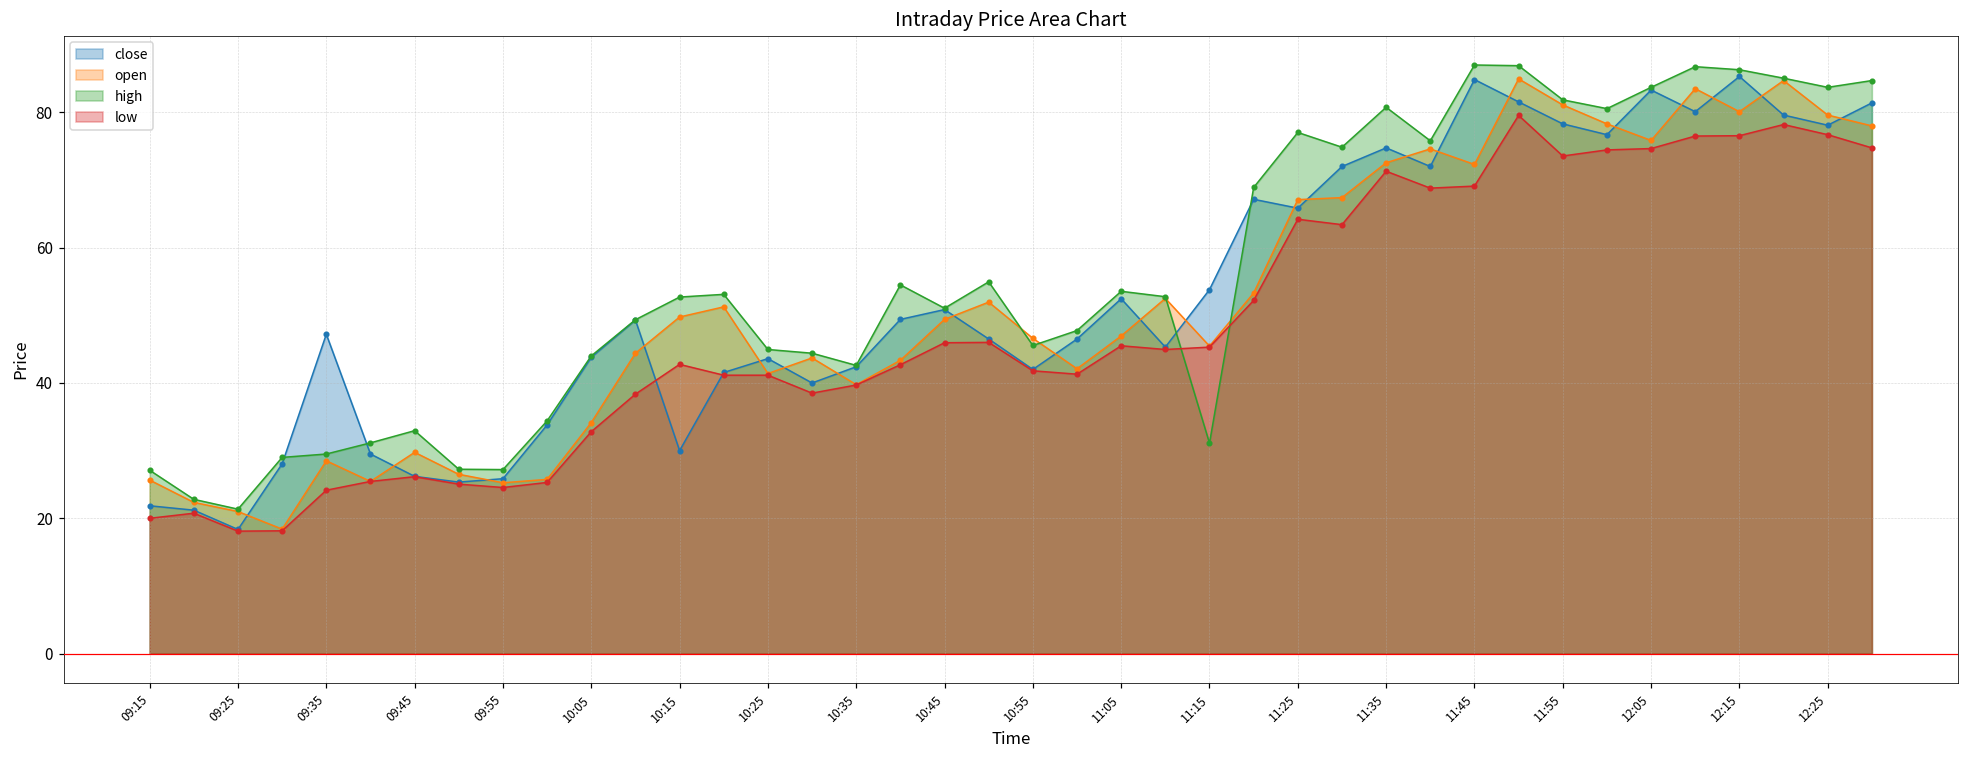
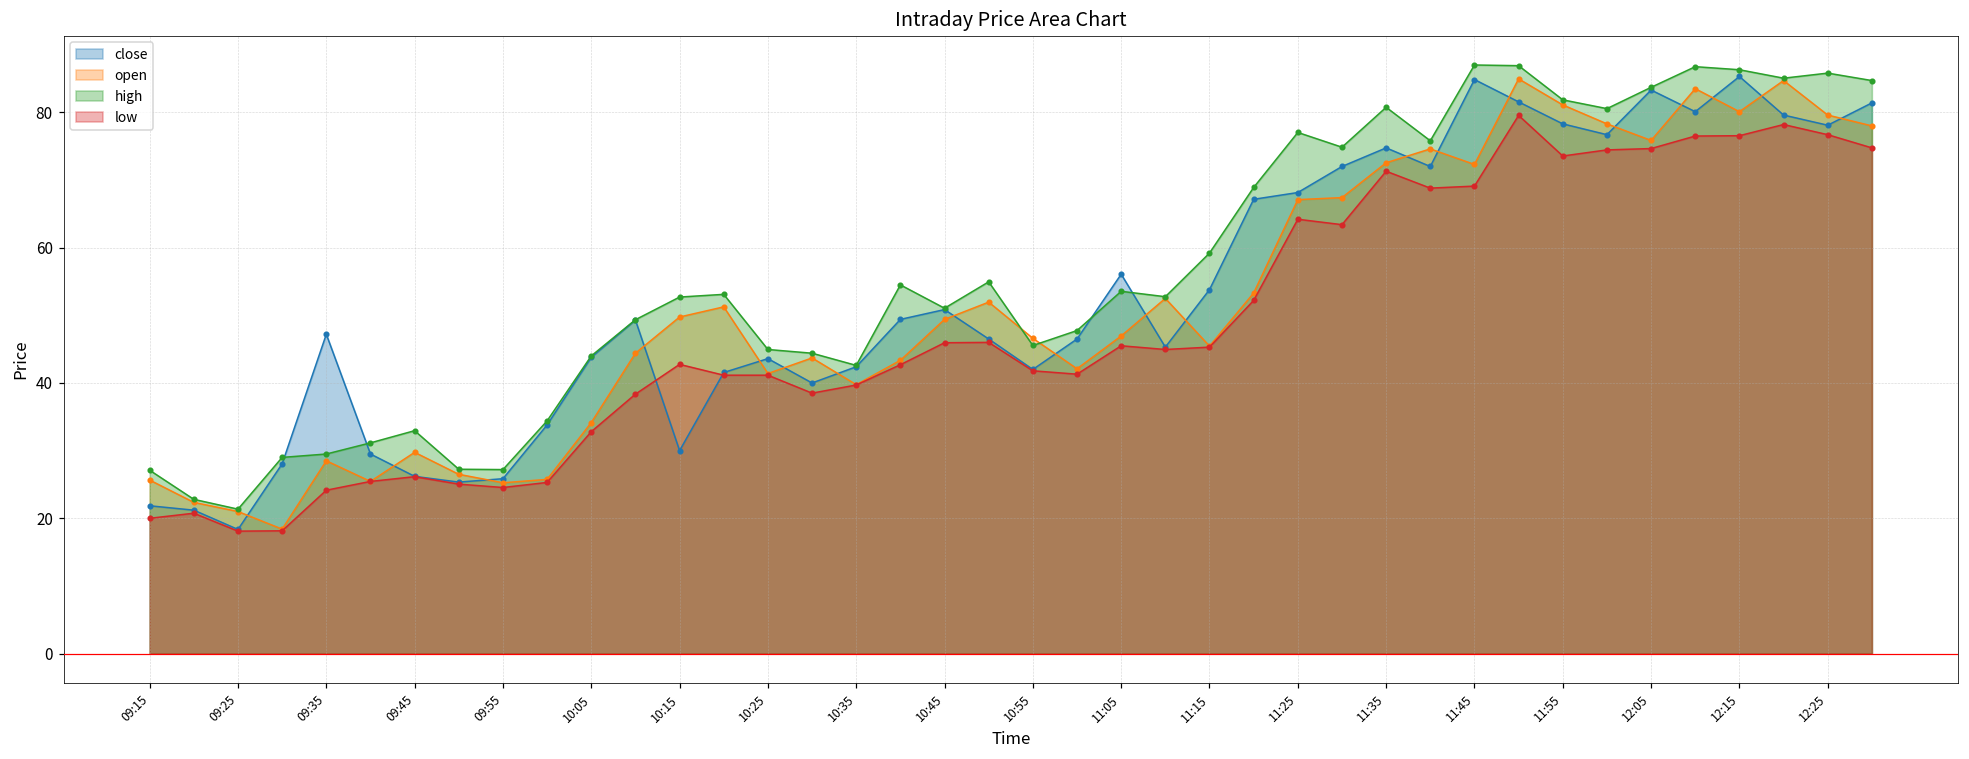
  {
    "close": {
      "09:15": 22,
      "09:35": 47,
      "09:55": 26,
      "10:15": 30,
      "10:25": 44,
-     "11:05": 52,
+     "11:05": 56,
      "11:15": 54,
-     "11:25": 66,
+     "11:25": 68,
      "11:35": 75,
      "11:45": 85,
      "11:55": 78,
      "12:15": 85,
      "12:25": 78
    },
    "high": {
      "09:15": 27,
      "09:35": 30,
      "09:45": 33,
      "09:55": 27,
      "10:15": 53,
      "10:25": 45,
      "10:55": 46,
      "11:05": 54,
-     "11:15": 31,
+     "11:15": 59,
      "11:25": 77,
      "11:35": 81,
      "11:45": 87,
      "11:55": 82,
      "12:15": 86,
-     "12:25": 84
+     "12:25": 86
    }
  }
